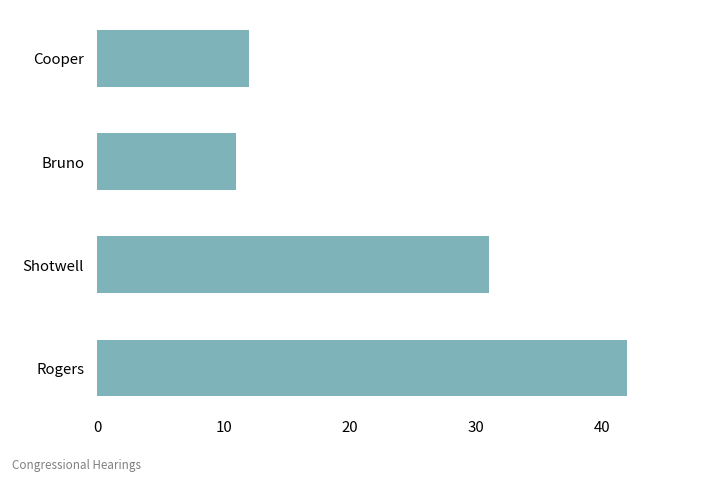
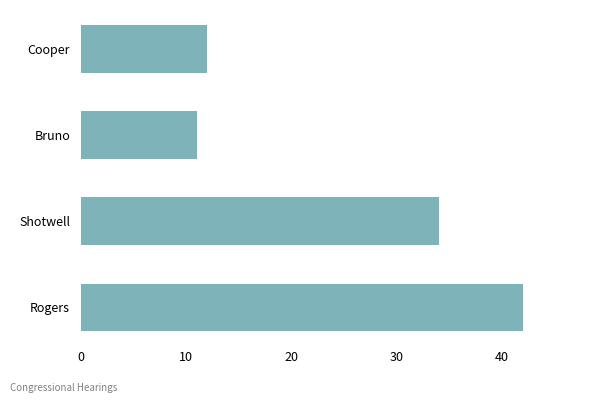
  {
    "Cooper": 12,
    "Bruno": 11,
-   "Shotwell": 31,
+   "Shotwell": 34,
    "Rogers": 42
  }
